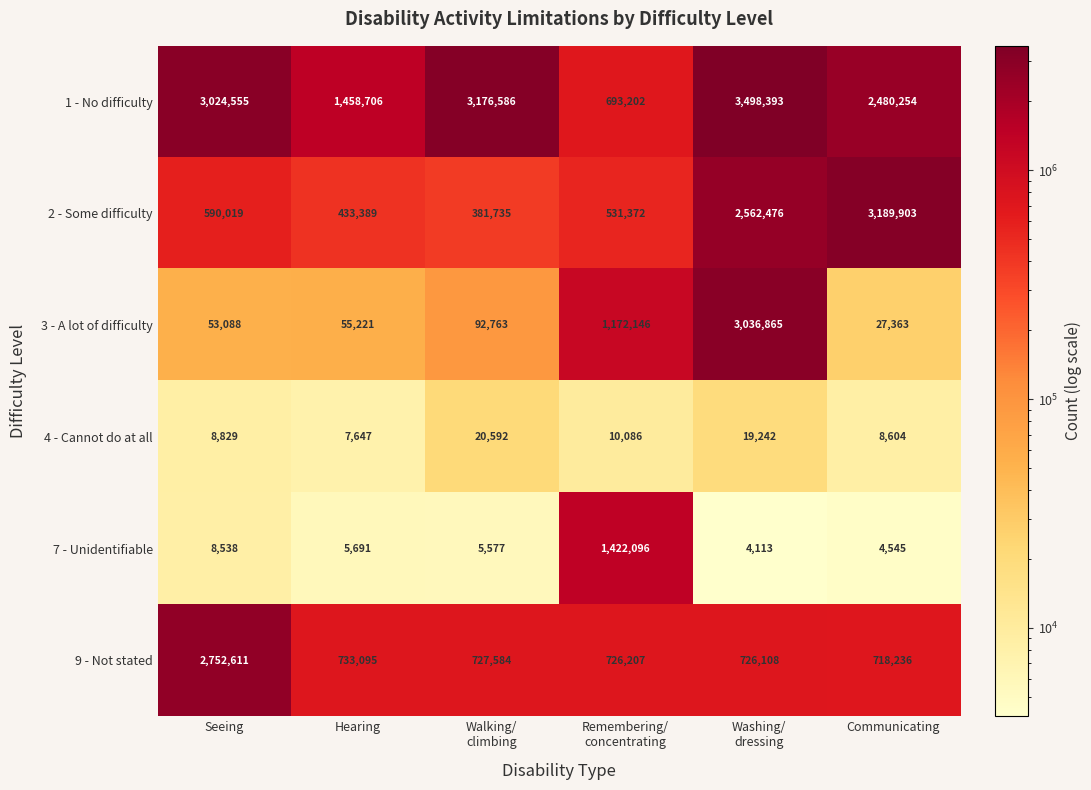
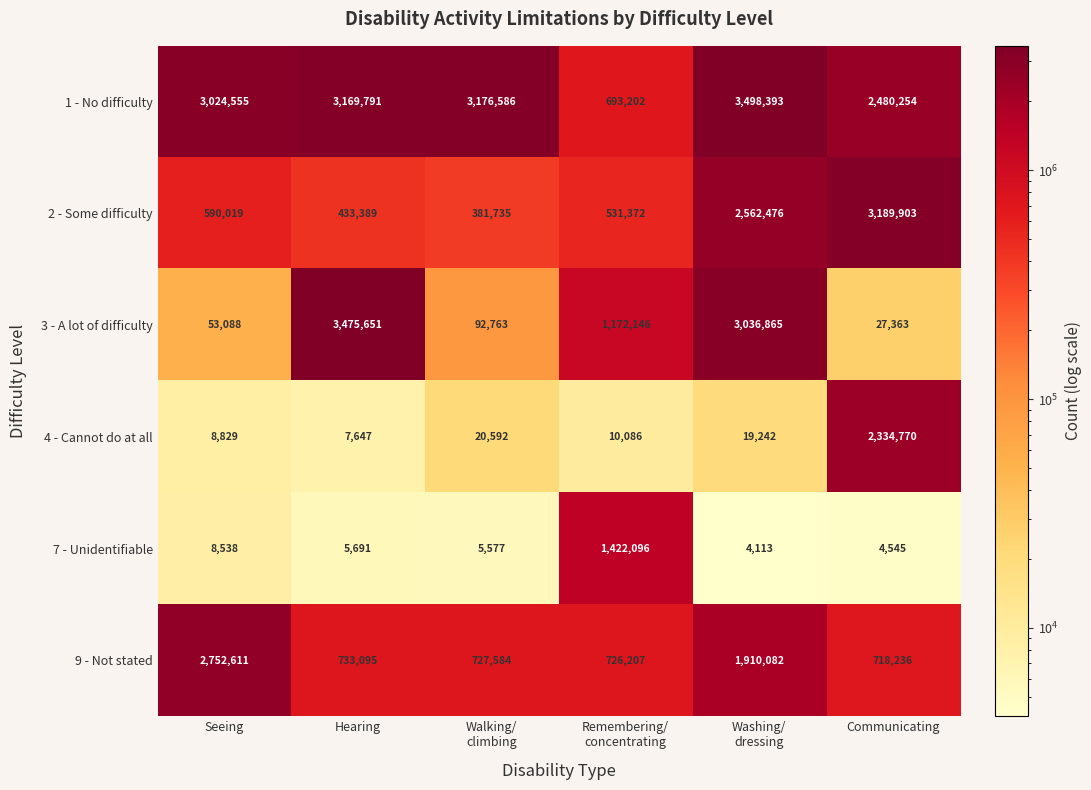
  {
    "1 - No difficulty": {
      "Seeing": "3,024,555",
-     "Hearing": "1,458,706",
+     "Hearing": "3,169,791",
      "Walking/ climbing": "3,176,586",
      "Remembering/ concentrating": "693,202",
      "Washing/ dressing": "3,498,393",
      "Communicating": "2,480,254"
    },
    "2 - Some difficulty": {
      "Seeing": "590,019",
      "Hearing": "433,389",
      "Walking/ climbing": "381,735",
      "Remembering/ concentrating": "531,372",
      "Washing/ dressing": "2,562,476",
      "Communicating": "3,189,903"
    },
    "3 - A lot of difficulty": {
      "Seeing": "53,088",
-     "Hearing": "55,221",
+     "Hearing": "3,475,651",
      "Walking/ climbing": "92,763",
      "Remembering/ concentrating": "1,172,146",
      "Washing/ dressing": "3,036,865",
      "Communicating": "27,363"
    },
    "4 - Cannot do at all": {
      "Seeing": "8,829",
      "Hearing": "7,647",
      "Walking/ climbing": "20,592",
      "Remembering/ concentrating": "10,086",
      "Washing/ dressing": "19,242",
-     "Communicating": "8,604"
+     "Communicating": "2,334,770"
    },
    "7 - Unidentifiable": {
      "Seeing": "8,538",
      "Hearing": "5,691",
      "Walking/ climbing": "5,577",
      "Remembering/ concentrating": "1,422,096",
      "Washing/ dressing": "4,113",
      "Communicating": "4,545"
    },
    "9 - Not stated": {
      "Seeing": "2,752,611",
      "Hearing": "733,095",
      "Walking/ climbing": "727,584",
      "Remembering/ concentrating": "726,207",
-     "Washing/ dressing": "726,108",
+     "Washing/ dressing": "1,910,082",
      "Communicating": "718,236"
    }
  }
